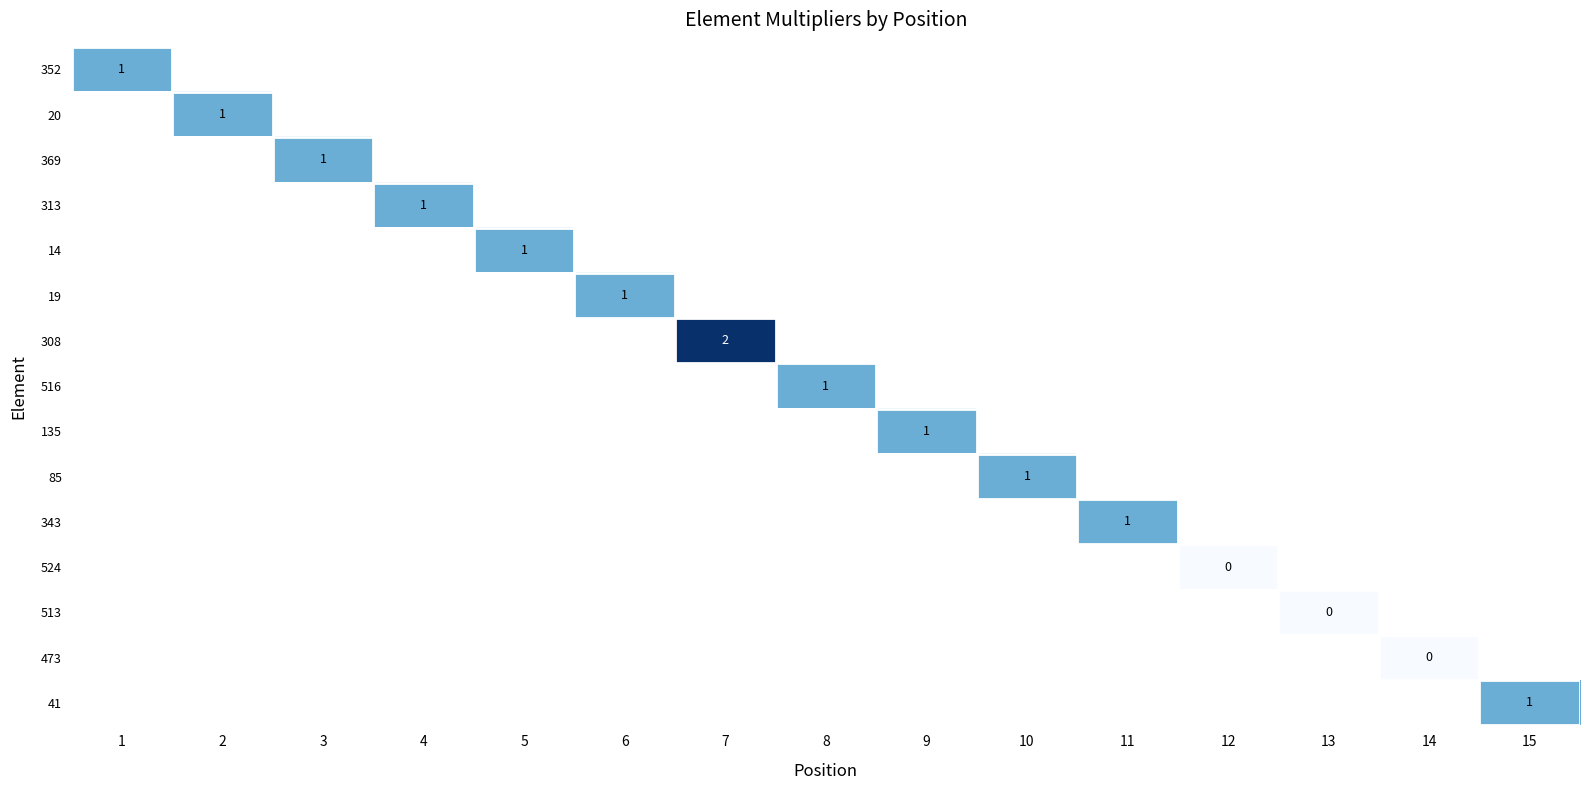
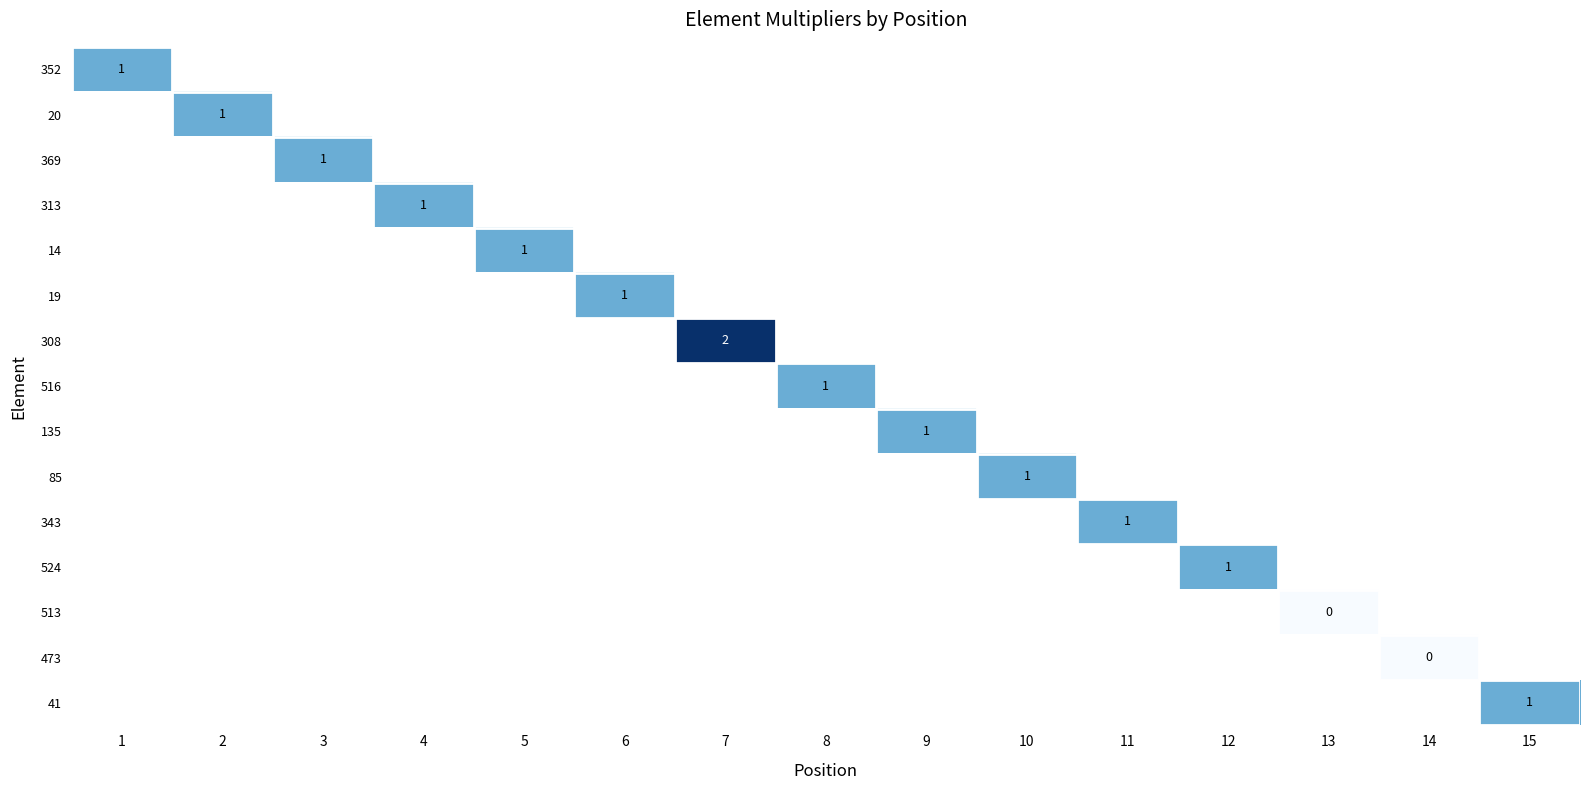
  {
    "352": {
      "1": 1
    },
    "20": {
      "2": 1
    },
    "369": {
      "3": 1
    },
    "313": {
      "4": 1
    },
    "14": {
      "5": 1
    },
    "19": {
      "6": 1
    },
    "308": {
      "7": 2
    },
    "516": {
      "8": 1
    },
    "135": {
      "9": 1
    },
    "85": {
      "10": 1
    },
    "343": {
      "11": 1
    },
    "524": {
-     "12": 0
+     "12": 1
    },
    "513": {
      "13": 0
    },
    "473": {
      "14": 0
    },
    "41": {
      "15": 1
    }
  }
